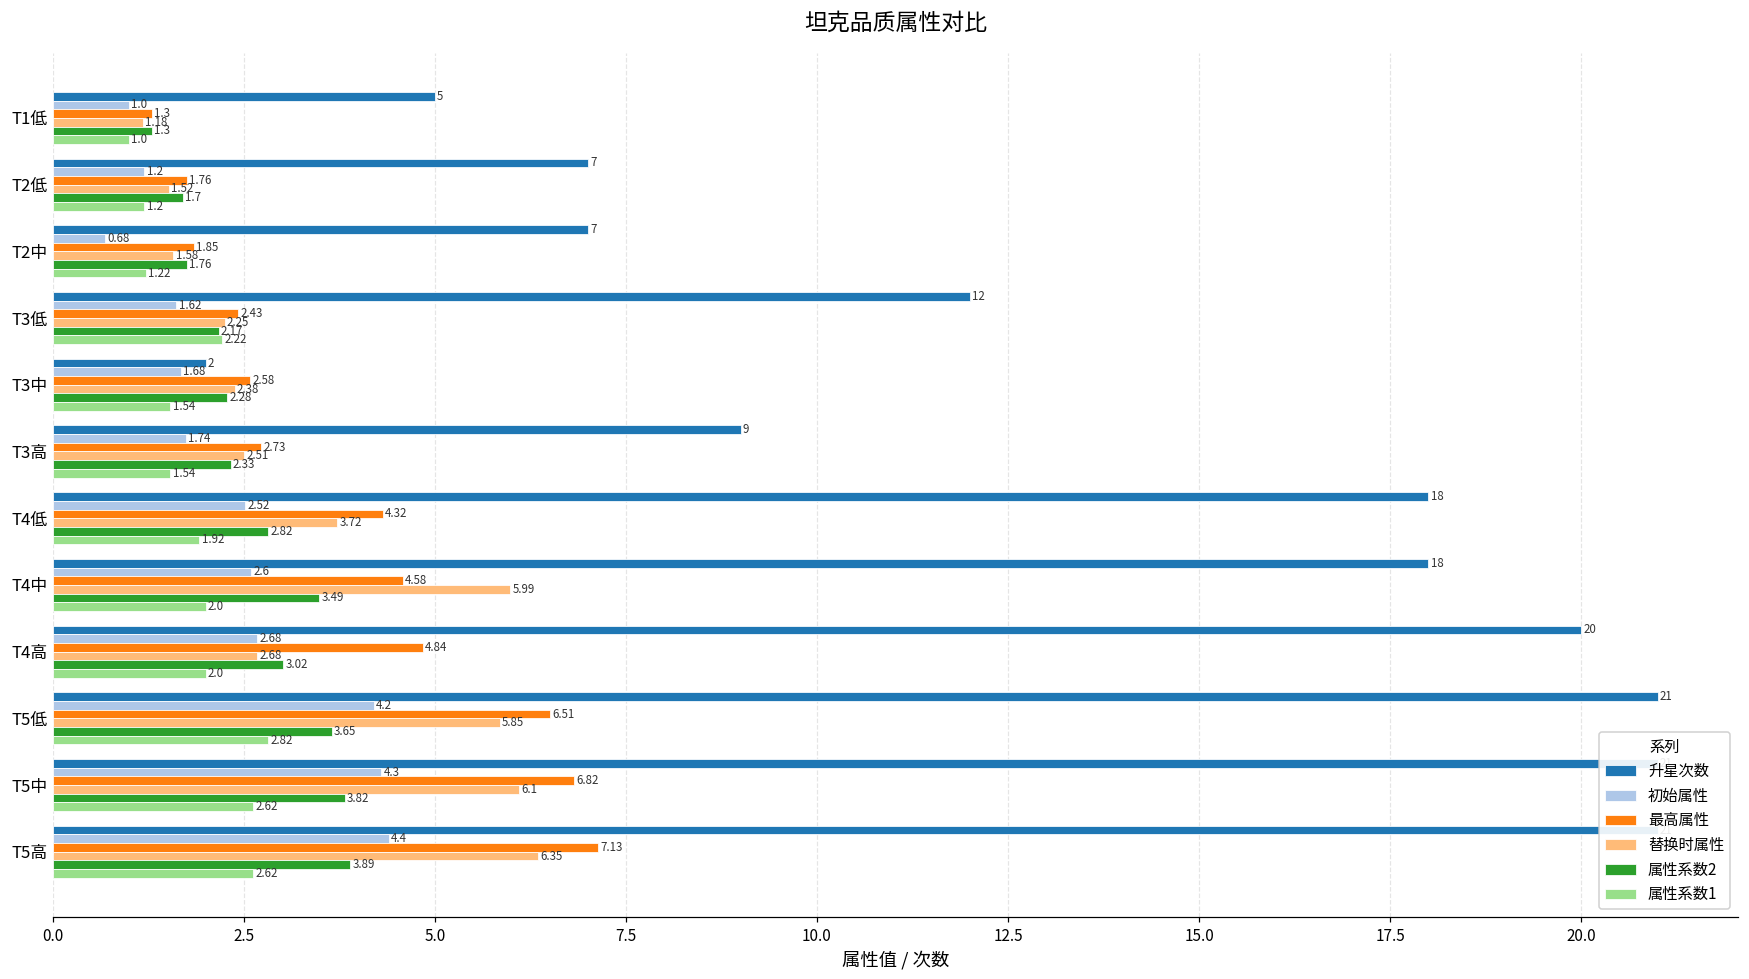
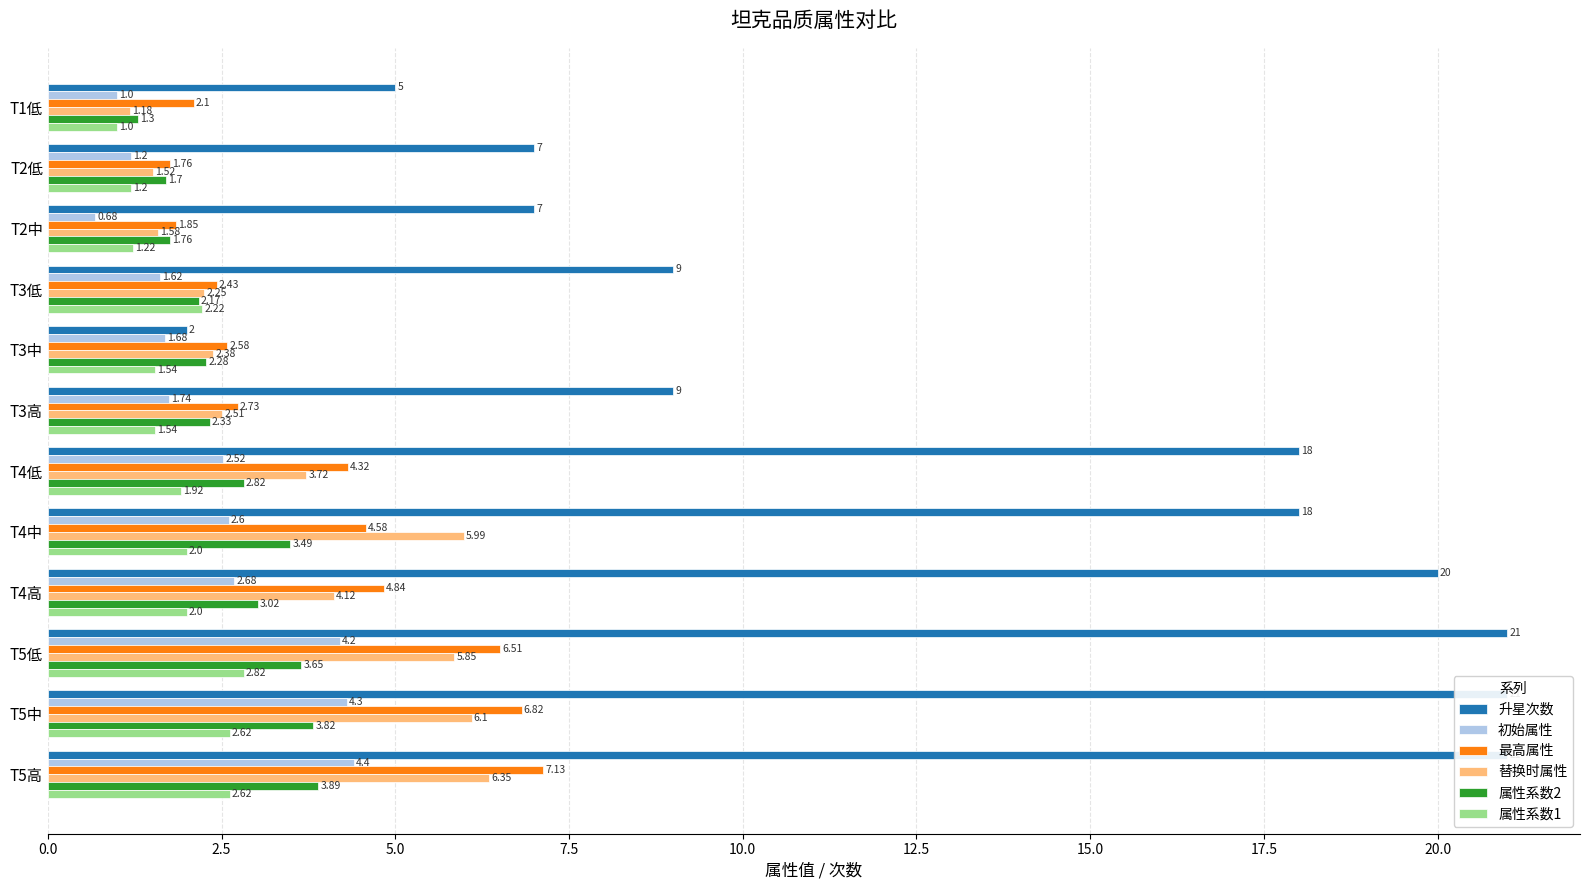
  {
    "升星次数": {
      "T1低": 5,
      "T2低": 7,
      "T2中": 7,
-     "T3低": 12,
+     "T3低": 9,
      "T3中": 2,
      "T3高": 9,
      "T4低": 18,
      "T4中": 18,
      "T4高": 20,
      "T5低": 21
    },
    "初始属性": {
      "T1低": 1.0,
      "T2低": 1.2,
      "T2中": 0.68,
      "T3低": 1.62,
      "T3中": 1.68,
      "T3高": 1.74,
      "T4低": 2.52,
      "T4中": 2.6,
      "T4高": 2.68,
      "T5低": 4.2,
      "T5中": 4.3,
      "T5高": 4.4
    },
    "最高属性": {
-     "T1低": 1.3,
+     "T1低": 2.1,
      "T2低": 1.76,
      "T2中": 1.85,
      "T3低": 2.43,
      "T3中": 2.58,
      "T3高": 2.73,
      "T4低": 4.32,
      "T4中": 4.58,
      "T4高": 4.84,
      "T5低": 6.51,
      "T5中": 6.82,
      "T5高": 7.13
    },
    "替换时属性": {
      "T1低": 1.18,
      "T2低": 1.52,
      "T2中": 1.58,
      "T3中": 2.38,
      "T3高": 2.51,
      "T4低": 3.72,
      "T4中": 5.99,
-     "T4高": 2.68,
+     "T4高": 4.12,
      "T5低": 5.85,
      "T5中": 6.1,
      "T5高": 6.35
    },
    "属性系数2": {
      "T2低": 1.7,
      "T2中": 1.76,
      "T3中": 2.28,
      "T3高": 2.33,
      "T4低": 2.82,
      "T4中": 3.49,
      "T4高": 3.02,
      "T5低": 3.65,
      "T5中": 3.82,
      "T5高": 3.89
    },
    "属性系数1": {
      "T1低": 1.0,
      "T2低": 1.2,
      "T2中": 1.22,
      "T3中": 1.54,
      "T3高": 1.54,
      "T4低": 1.92,
      "T4中": 2.0,
      "T4高": 2.0,
      "T5低": 2.82,
      "T5中": 2.62,
      "T5高": 2.62
    }
  }
